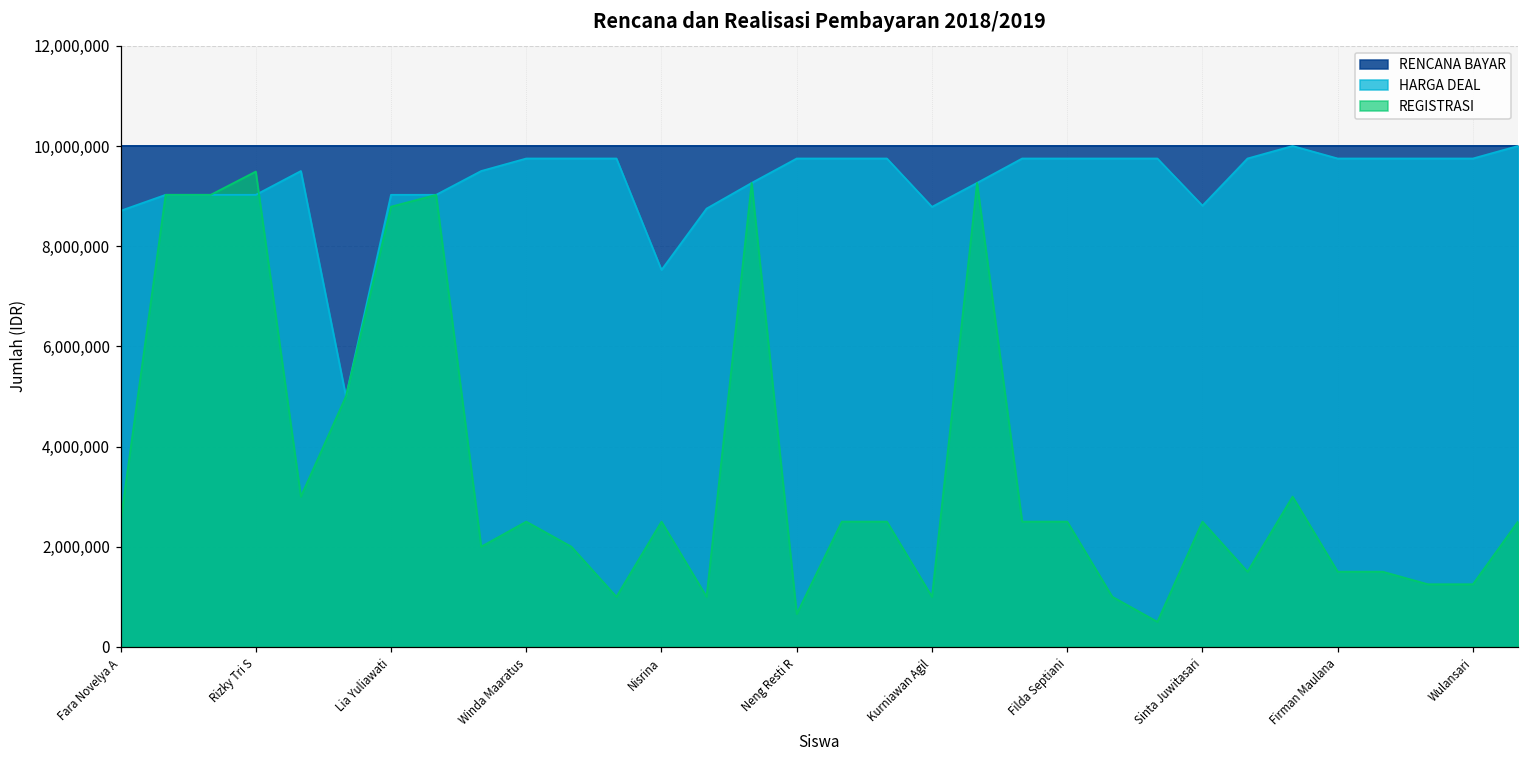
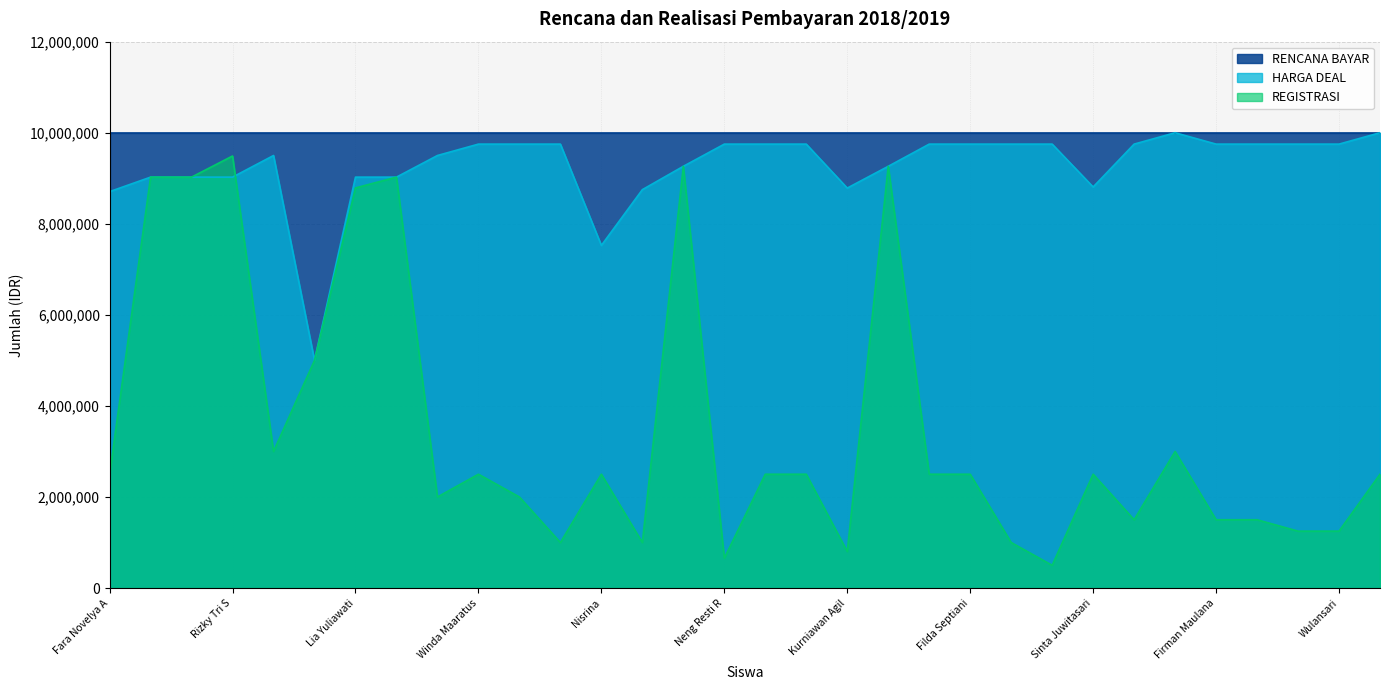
  {
    "RENCANA BAYAR": {
      "Fara Novelya A": "10,000,000",
      "Rizky Tri S": "10,000,000",
      "Lia Yuliawati": "10,000,000",
      "Winda Maaratus": "10,000,000",
      "Nisrina": "10,000,000",
      "Neng Resti R": "10,000,000",
      "Kurniawan Agil": "10,000,000",
      "Filda Septiani": "10,000,000",
      "Sinta Juwitasari": "10,000,000",
      "Firman Maulana": "10,000,000",
      "Wulansari": "10,000,000"
    },
    "HARGA DEAL": {
      "Fara Novelya A": "8,700,000",
      "Rizky Tri S": "9,000,000",
      "Lia Yuliawati": "9,000,000",
      "Winda Maaratus": "9,800,000",
      "Nisrina": "7,500,000",
      "Neng Resti R": "9,800,000",
      "Kurniawan Agil": "8,800,000",
      "Filda Septiani": "9,800,000",
      "Sinta Juwitasari": "8,800,000",
      "Firman Maulana": "9,800,000",
      "Wulansari": "9,800,000"
    },
    "REGISTRASI": {
      "Fara Novelya A": "2,500,000",
      "Rizky Tri S": "9,500,000",
      "Lia Yuliawati": "8,800,000",
      "Winda Maaratus": "2,500,000",
      "Nisrina": "2,500,000",
      "Neng Resti R": "700,000",
-     "Kurniawan Agil": "1,000,000",
+     "Kurniawan Agil": "800,000",
      "Filda Septiani": "2,500,000",
      "Sinta Juwitasari": "2,500,000",
      "Firman Maulana": "1,500,000",
      "Wulansari": "1,300,000"
    }
  }
